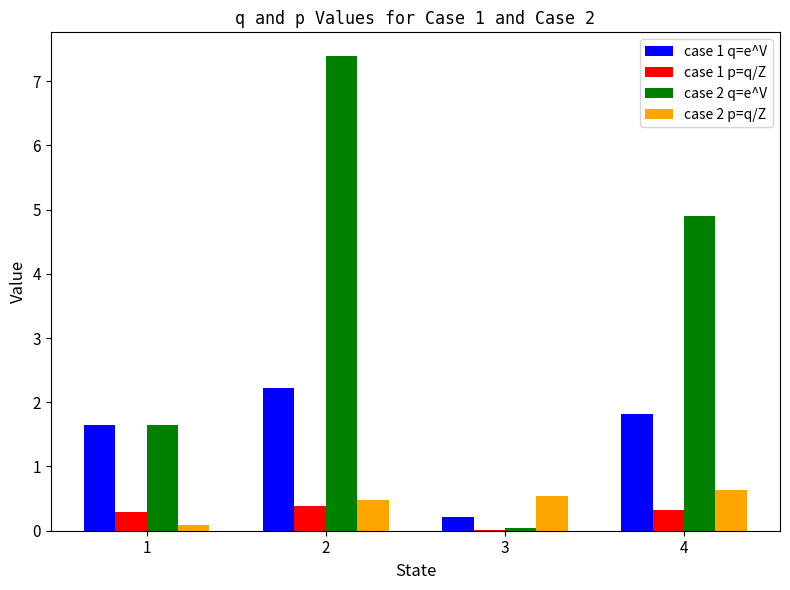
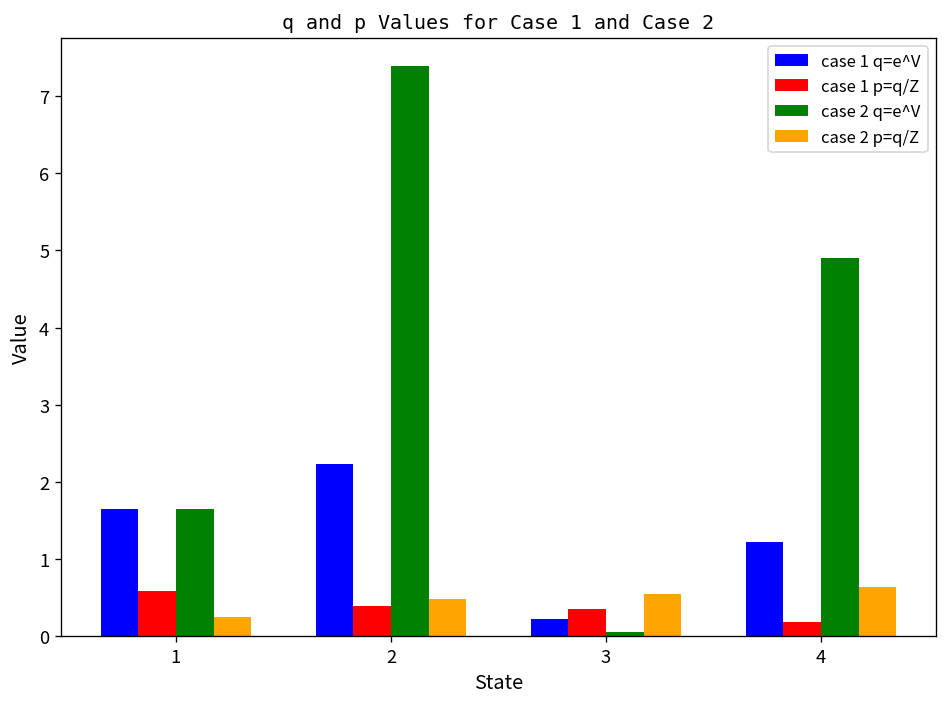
  {
    "case 1 q=e^V": {
      "1": 1.6,
      "2": 2.2,
      "3": 0.2,
-     "4": 1.8
+     "4": 1.2
    },
    "case 1 p=q/Z": {
-     "1": 0.3,
+     "1": 0.6,
      "2": 0.4,
-     "3": 0.0,
-     "4": 0.3
+     "3": 0.3,
+     "4": 0.2
    },
    "case 2 q=e^V": {
      "1": 1.6,
      "2": 7.4,
      "3": 0.0,
      "4": 4.9
    },
    "case 2 p=q/Z": {
-     "1": 0.1,
+     "1": 0.2,
      "2": 0.5,
      "3": 0.5,
      "4": 0.6
    }
  }
